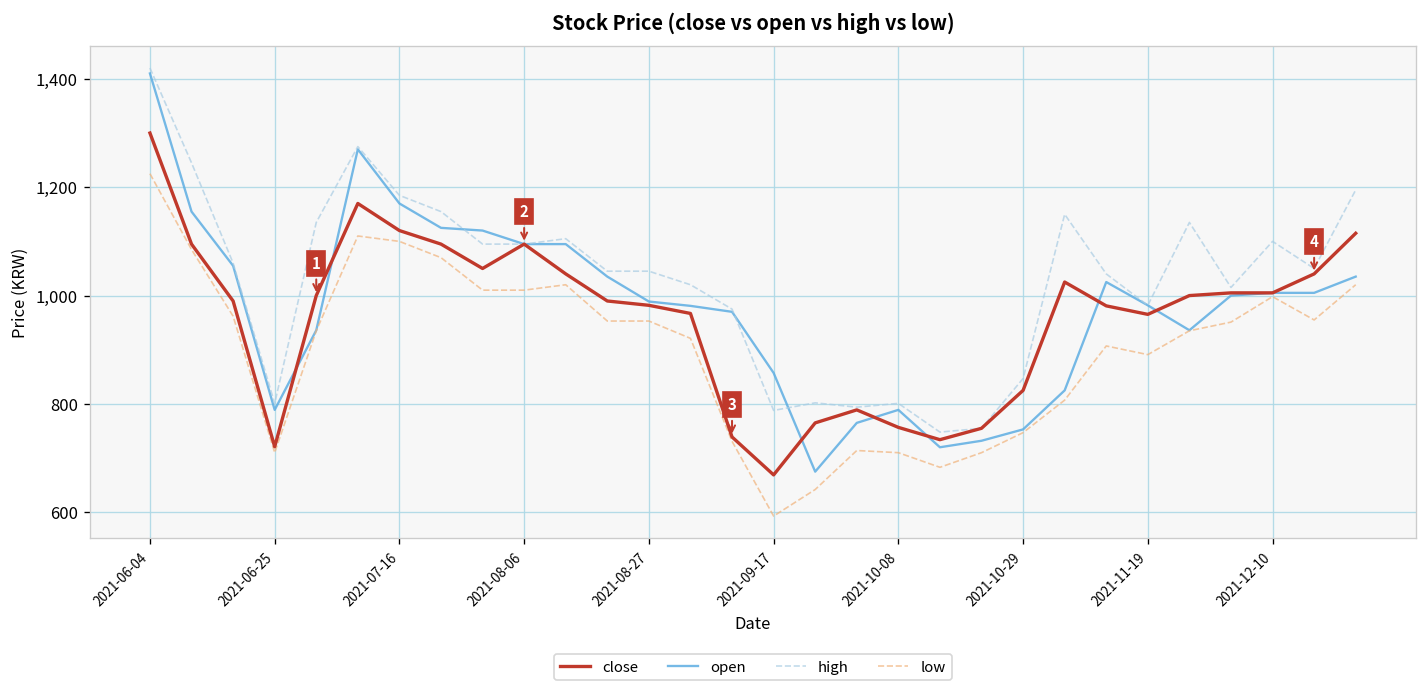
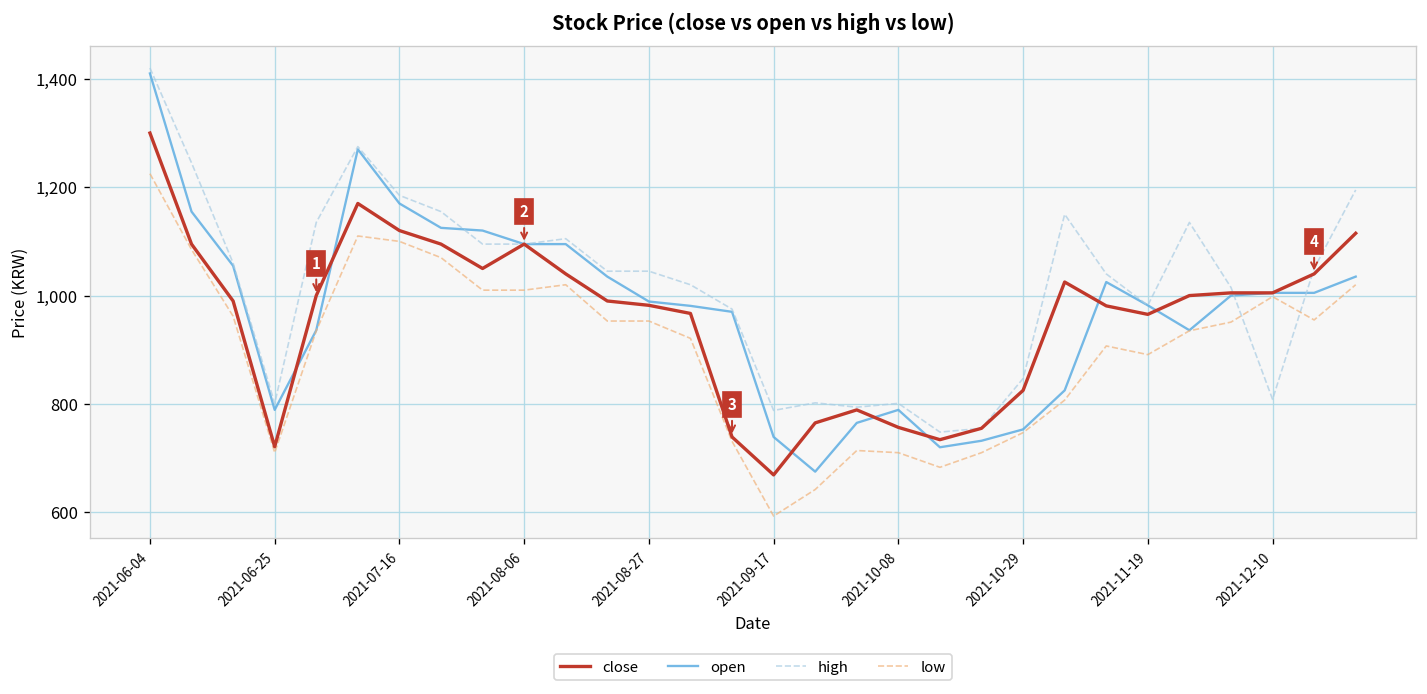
  {
    "close": {
      "2021-06-04": "1,300",
      "2021-06-25": "720",
      "2021-07-16": "1,120",
      "2021-08-27": "980",
      "2021-09-17": "670",
      "2021-10-08": "760",
      "2021-10-29": "830",
      "2021-11-19": "970"
    },
    "open": {
      "2021-06-04": "1,410",
      "2021-06-25": "790",
      "2021-07-16": "1,170",
      "2021-08-27": "990",
-     "2021-09-17": "860",
+     "2021-09-17": "740",
      "2021-10-08": "790",
      "2021-10-29": "750"
    },
    "high": {
      "2021-06-04": "1,420",
      "2021-06-25": "800",
      "2021-07-16": "1,190",
      "2021-08-27": "1,050",
      "2021-09-17": "790",
      "2021-10-08": "800",
      "2021-10-29": "850",
-     "2021-12-10": "1,100"
+     "2021-12-10": "810"
    },
    "low": {
      "2021-06-04": "1,230",
      "2021-06-25": "710",
      "2021-07-16": "1,100",
      "2021-08-06": "1,010",
      "2021-08-27": "950",
      "2021-09-17": "590",
      "2021-10-08": "710",
      "2021-10-29": "750",
      "2021-11-19": "890",
      "2021-12-10": "1,000"
    }
  }
